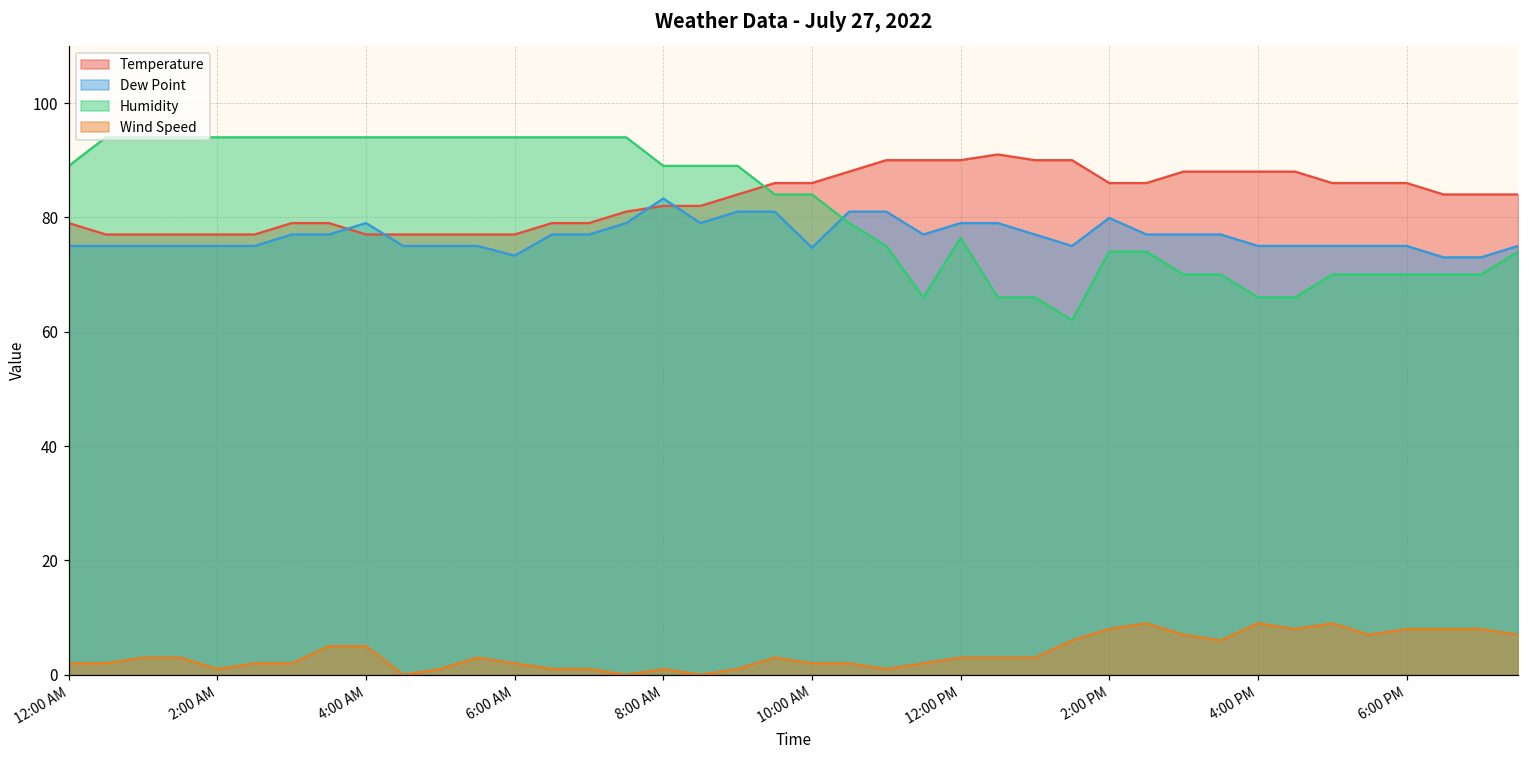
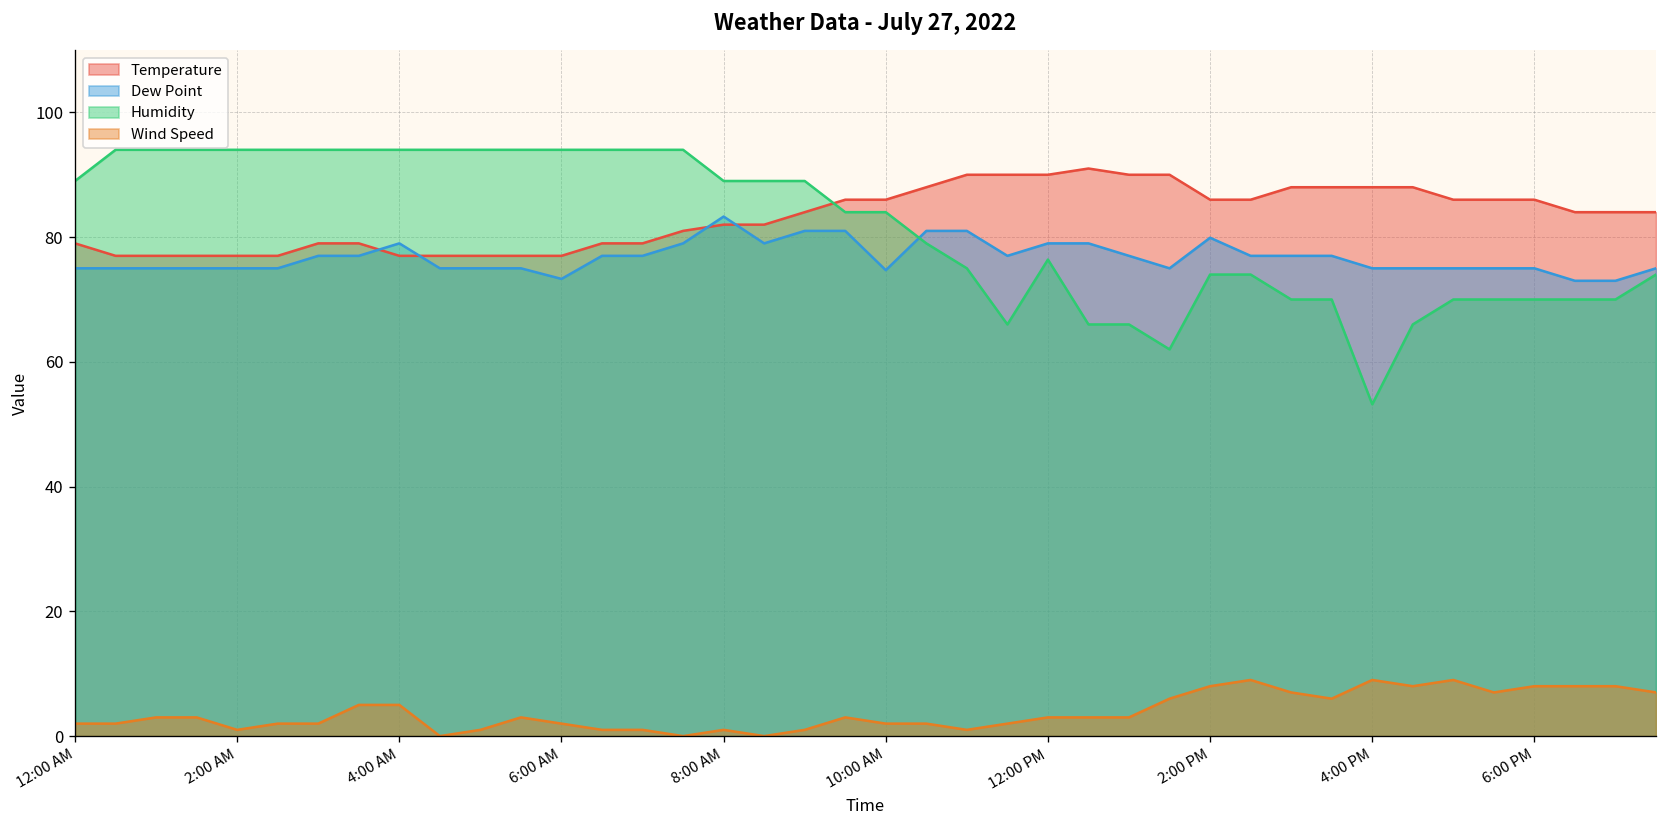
  {
    "Dew Point": {
      "12:00 AM": 75,
      "2:00 AM": 75,
      "4:00 AM": 79,
      "6:00 AM": 73,
      "8:00 AM": 83,
      "10:00 AM": 75,
      "12:00 PM": 79,
      "2:00 PM": 80,
      "4:00 PM": 75,
      "6:00 PM": 75
    },
    "Humidity": {
      "12:00 AM": 89,
      "2:00 AM": 94,
      "4:00 AM": 94,
      "6:00 AM": 94,
      "8:00 AM": 89,
      "10:00 AM": 84,
      "12:00 PM": 76,
      "2:00 PM": 74,
-     "4:00 PM": 66,
+     "4:00 PM": 53,
      "6:00 PM": 70
    }
  }
